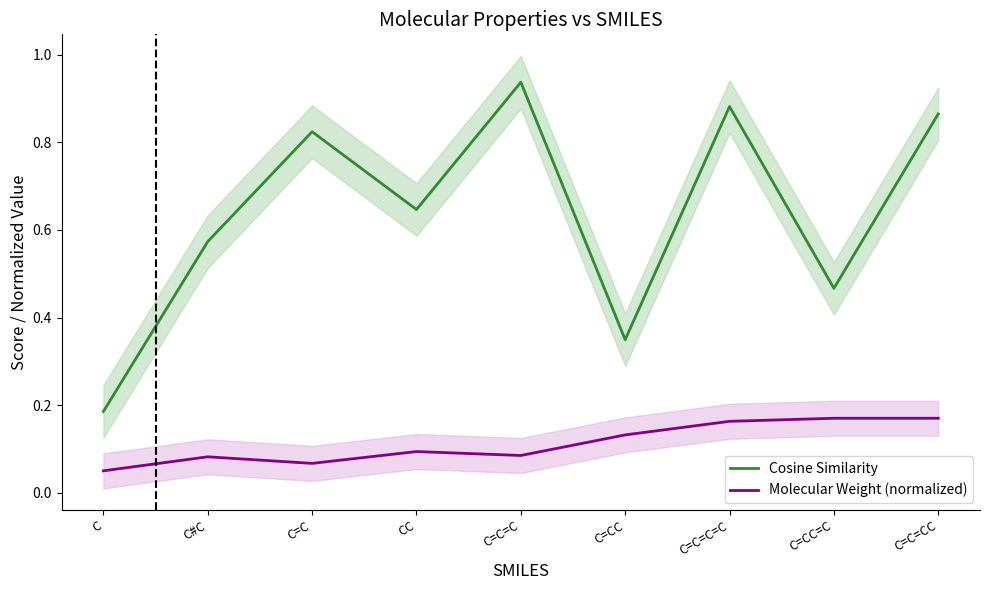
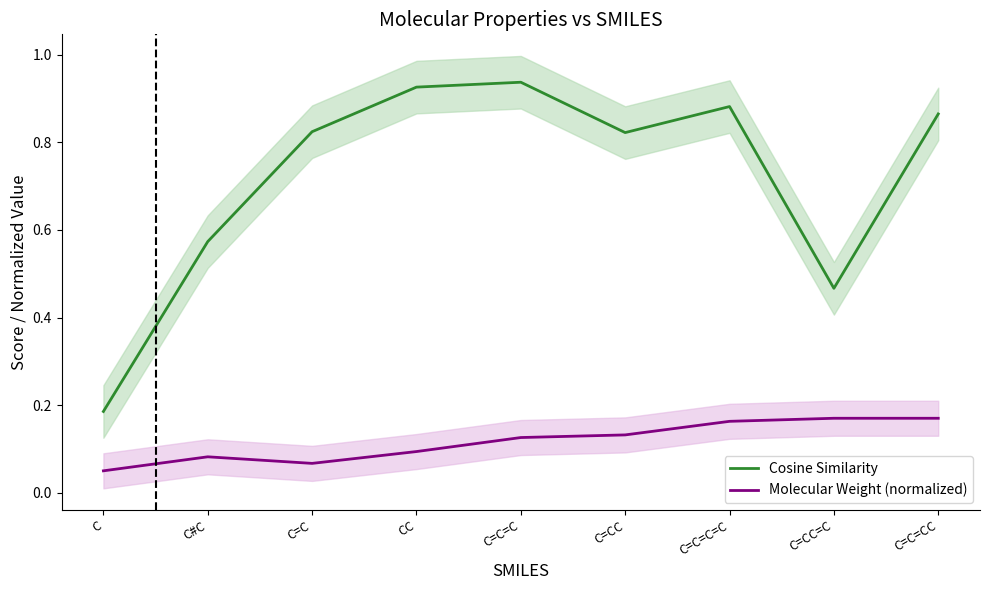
  {
    "Cosine Similarity": {
      "C": 0.19,
      "C#C": 0.57,
      "C=C": 0.82,
-     "CC": 0.65,
+     "CC": 0.93,
      "C=C=C": 0.94,
-     "C=CC": 0.35,
+     "C=CC": 0.82,
      "C=C=C=C": 0.88,
      "C=CC=C": 0.47,
      "C=C=CC": 0.86
    },
    "Molecular Weight (normalized)": {
      "C": 0.05,
      "C#C": 0.08,
      "C=C": 0.07,
      "CC": 0.09,
-     "C=C=C": 0.09,
+     "C=C=C": 0.13,
      "C=CC": 0.13,
      "C=C=C=C": 0.16,
      "C=CC=C": 0.17,
      "C=C=CC": 0.17
    }
  }
